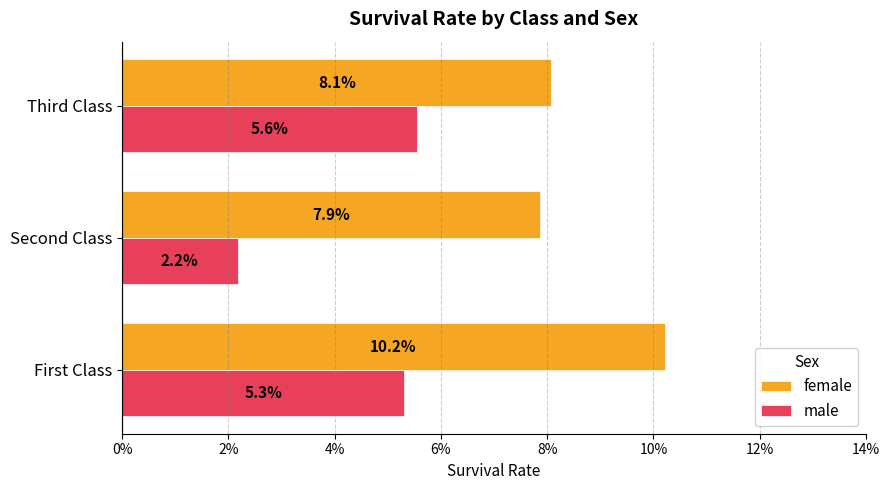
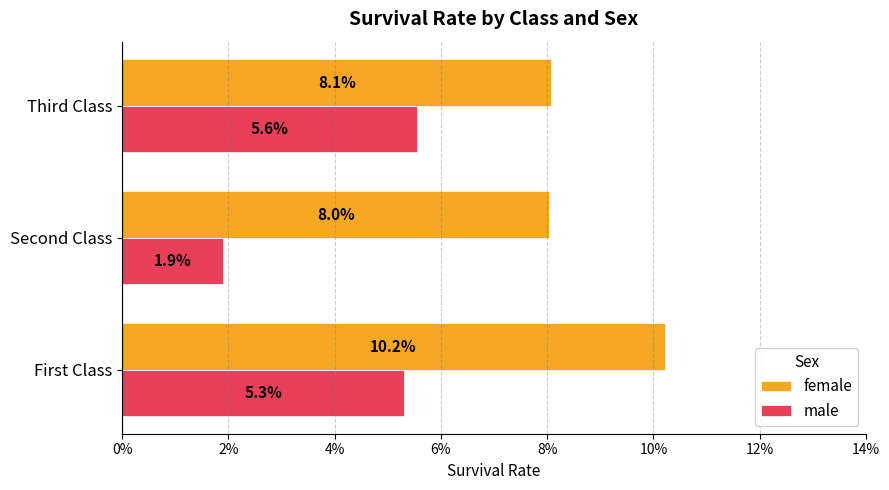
  {
    "female": {
      "Third Class": "8.1%",
-     "Second Class": "7.9%",
+     "Second Class": "8.0%",
      "First Class": "10.2%"
    },
    "male": {
      "Third Class": "5.6%",
-     "Second Class": "2.2%",
+     "Second Class": "1.9%",
      "First Class": "5.3%"
    }
  }
